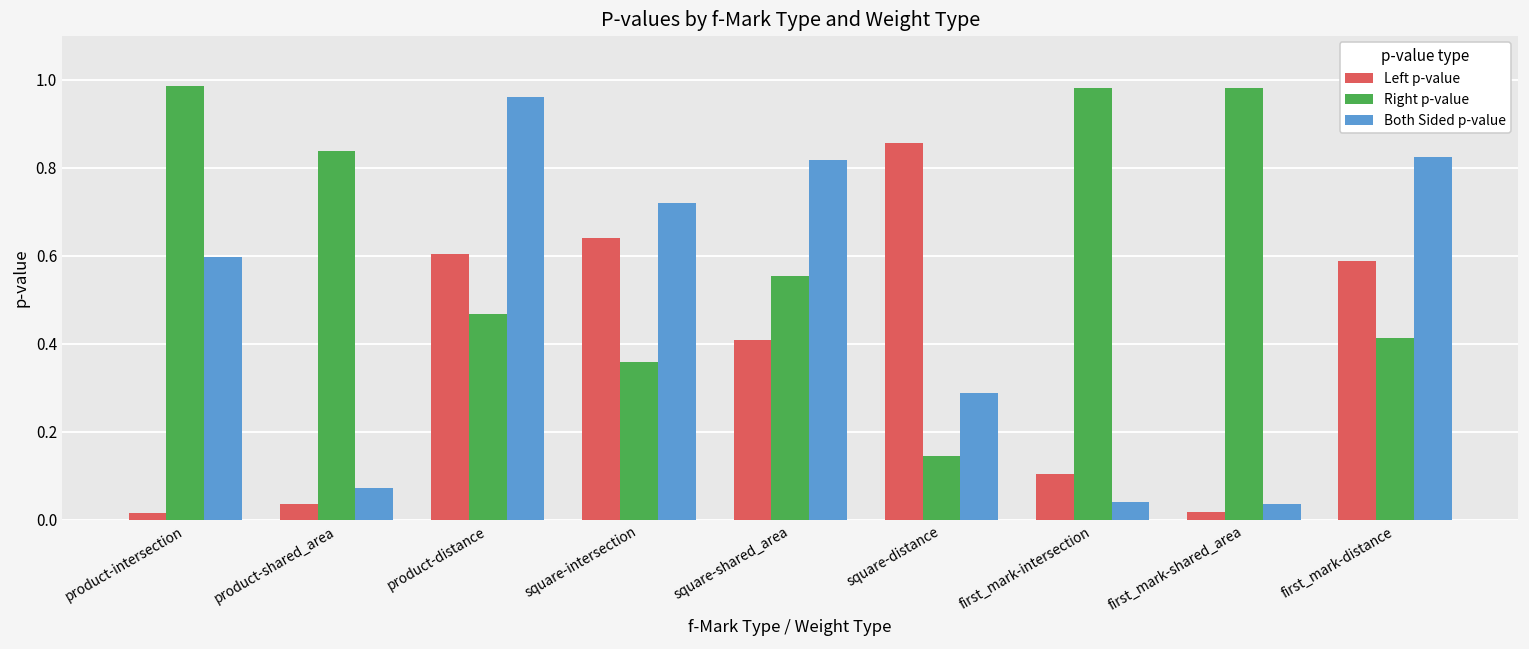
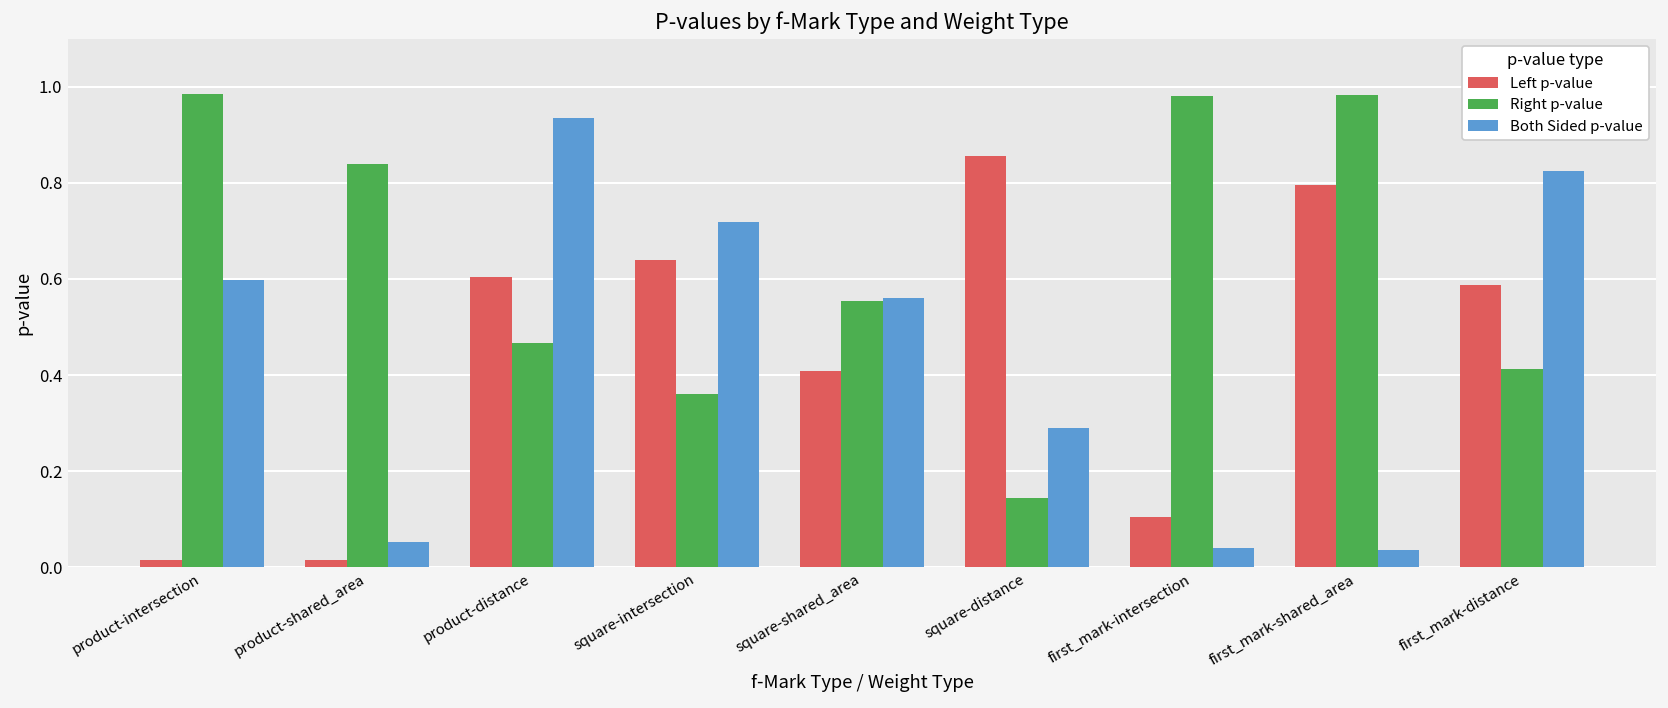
  {
    "Left p-value": {
      "product-intersection": 0.01,
-     "product-shared_area": 0.04,
+     "product-shared_area": 0.02,
      "product-distance": 0.60,
      "square-intersection": 0.64,
      "square-shared_area": 0.41,
      "square-distance": 0.86,
      "first_mark-intersection": 0.10,
-     "first_mark-shared_area": 0.02,
+     "first_mark-shared_area": 0.80,
      "first_mark-distance": 0.59
    },
    "Right p-value": {
      "product-intersection": 0.99,
      "product-shared_area": 0.84,
      "product-distance": 0.47,
      "square-intersection": 0.36,
      "square-shared_area": 0.55,
      "square-distance": 0.14,
      "first_mark-intersection": 0.98,
      "first_mark-shared_area": 0.98,
      "first_mark-distance": 0.41
    },
    "Both Sided p-value": {
      "product-intersection": 0.60,
-     "product-shared_area": 0.07,
-     "product-distance": 0.96,
+     "product-shared_area": 0.05,
+     "product-distance": 0.93,
      "square-intersection": 0.72,
-     "square-shared_area": 0.82,
+     "square-shared_area": 0.56,
      "square-distance": 0.29,
      "first_mark-intersection": 0.04,
      "first_mark-shared_area": 0.04,
      "first_mark-distance": 0.83
    }
  }
